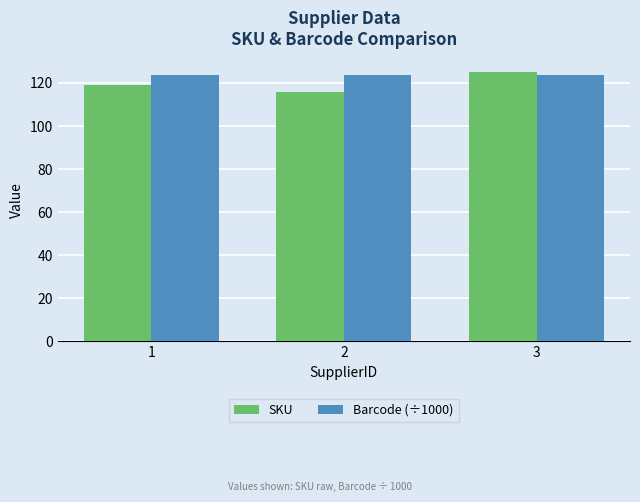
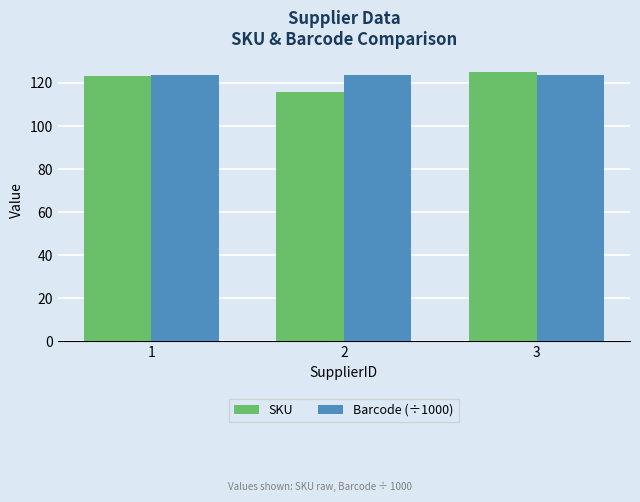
  {
    "SKU": {
-     "1": 119,
+     "1": 123,
      "2": 116,
      "3": 125
    },
    "Barcode (÷1000)": {
      "1": 123,
      "2": 123,
      "3": 123
    }
  }
